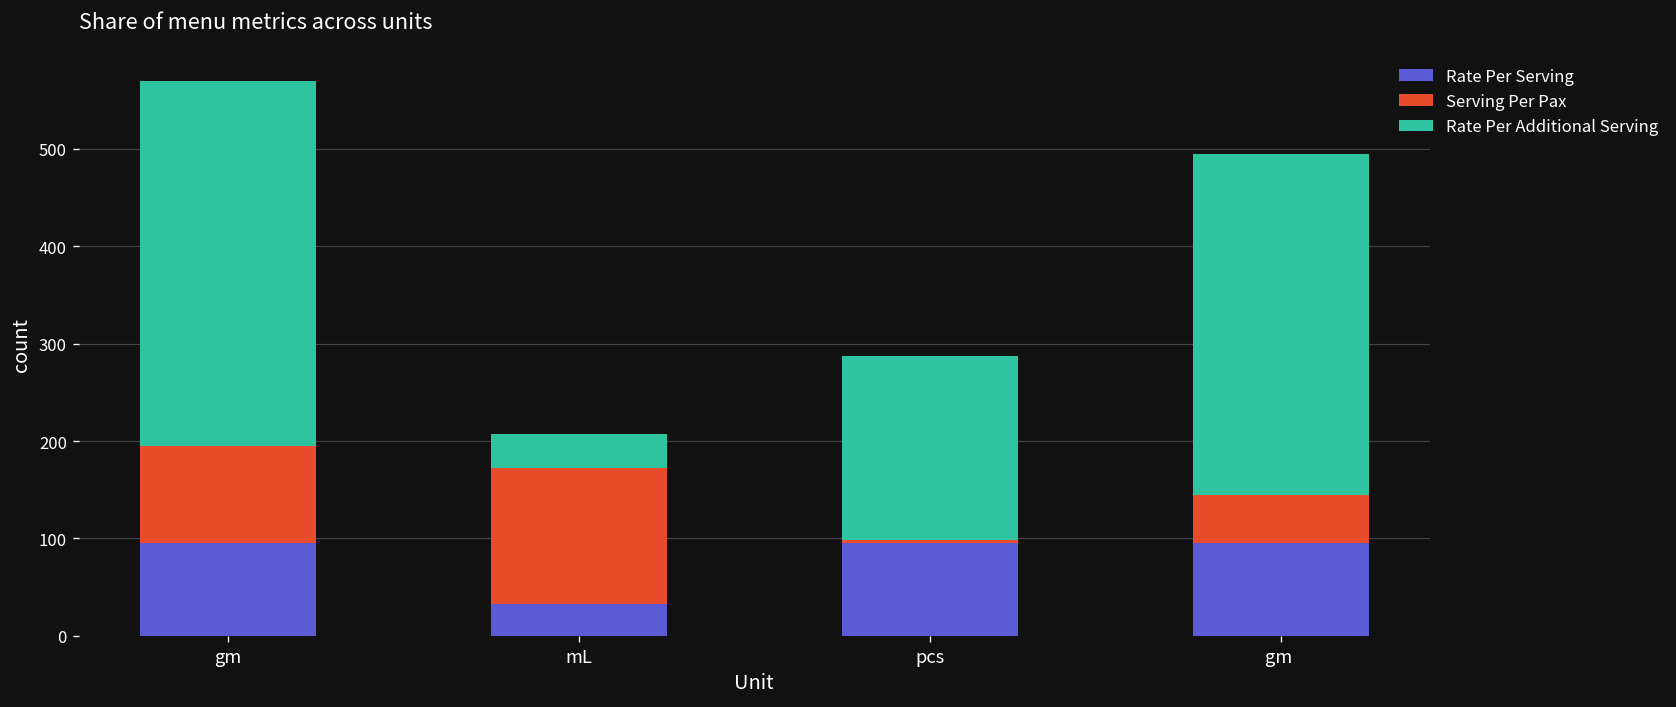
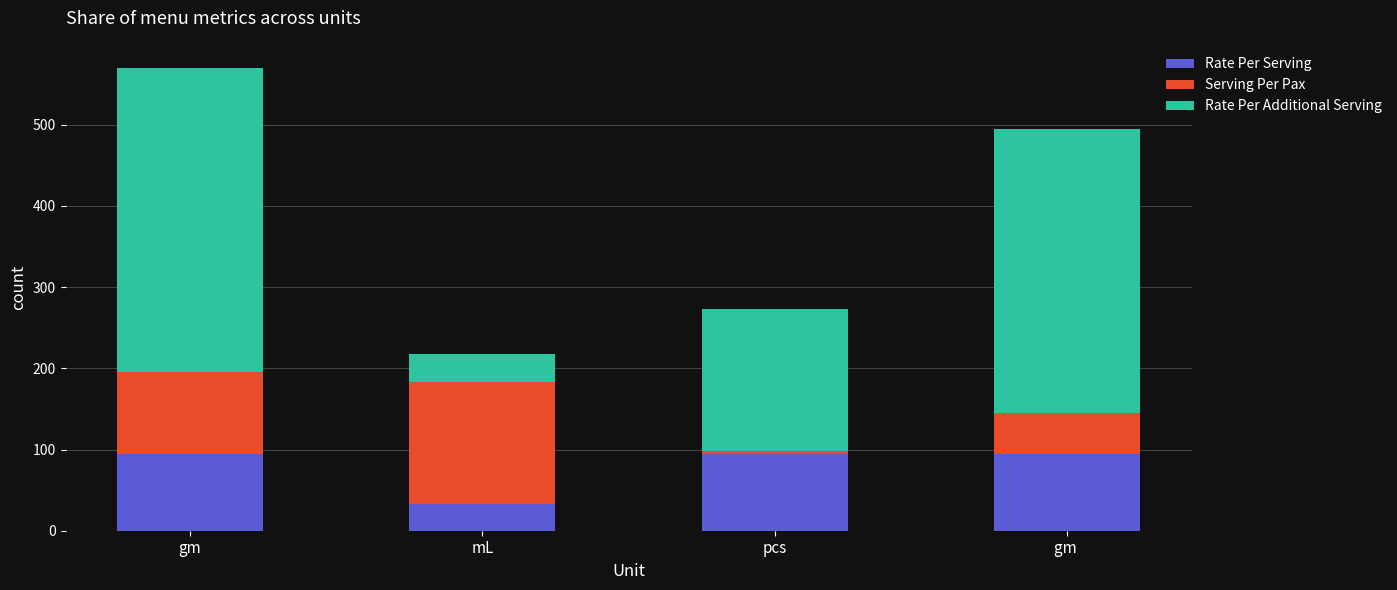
  {
    "Rate Per Serving": {
      "mL": 30,
      "pcs": 100
    },
    "Serving Per Pax": {
-     "mL": 140
+     "mL": 150
    },
    "Rate Per Additional Serving": {
      "mL": 30,
-     "pcs": 190
+     "pcs": 180
    }
  }
